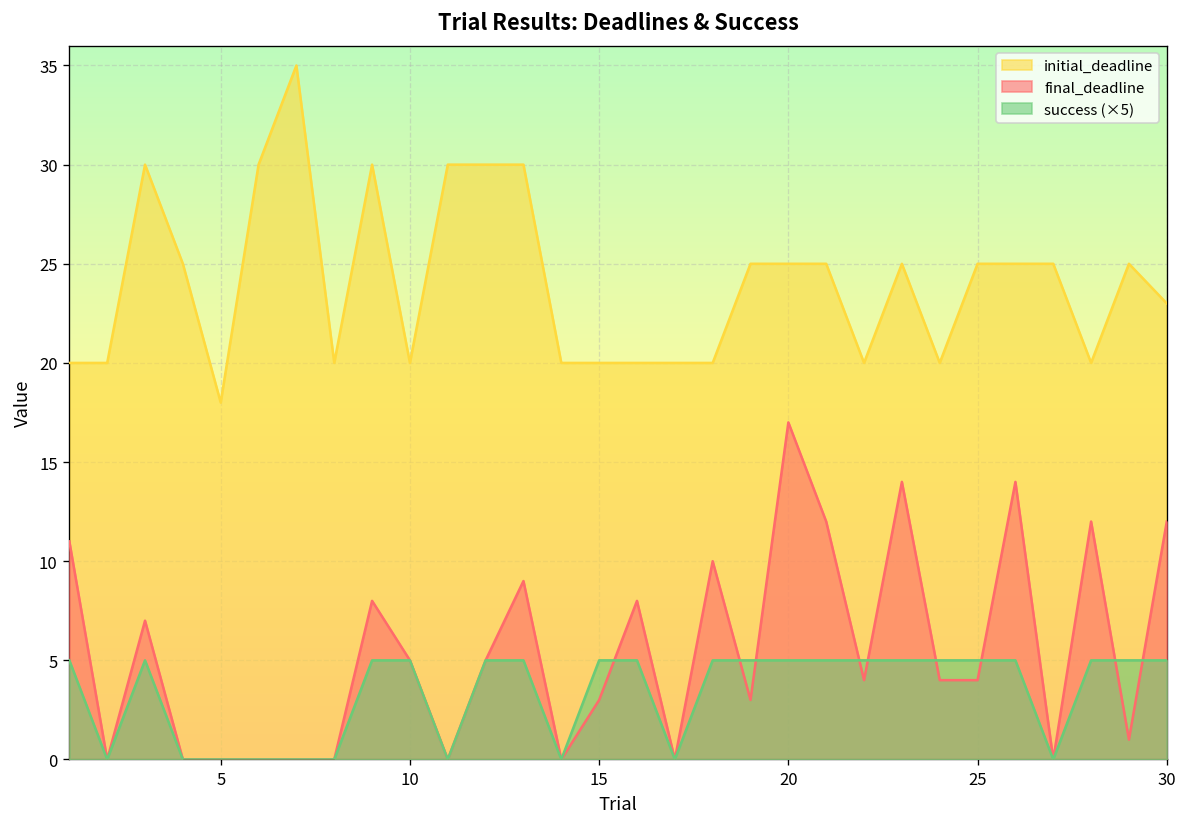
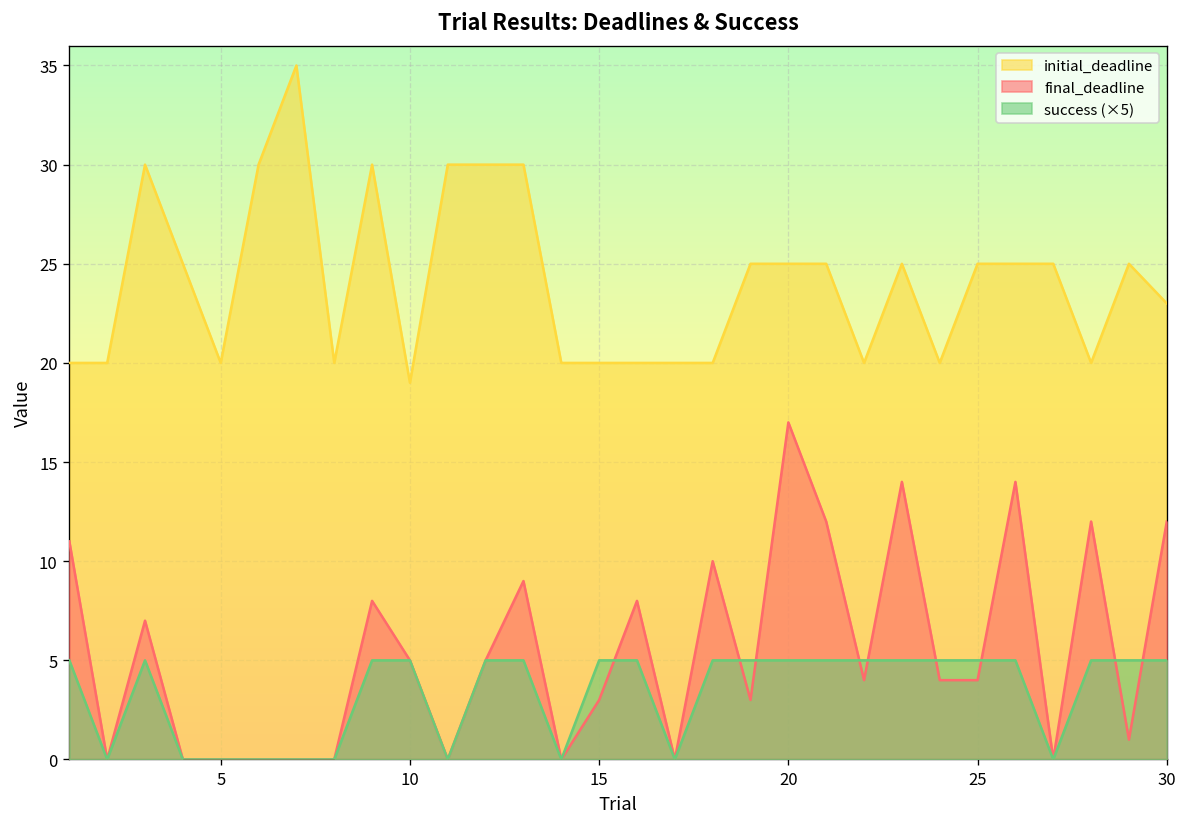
  {
    "initial_deadline": {
-     "5": 18,
-     "10": 20,
+     "5": 20,
+     "10": 19,
      "15": 20,
      "20": 25,
      "25": 25,
      "30": 23
    },
    "final_deadline": {
      "15": 3,
      "20": 17,
      "25": 4,
      "30": 12
    },
    "success (×5)": {
      "15": 5,
      "20": 5,
      "25": 5,
      "30": 5
    }
  }
